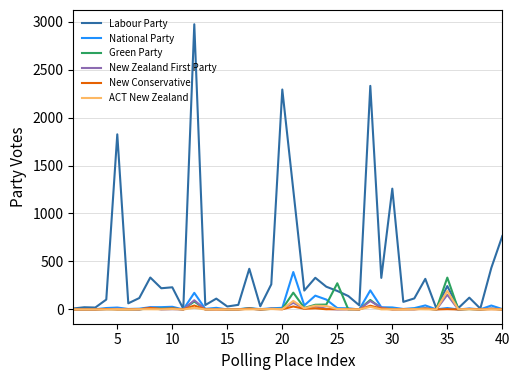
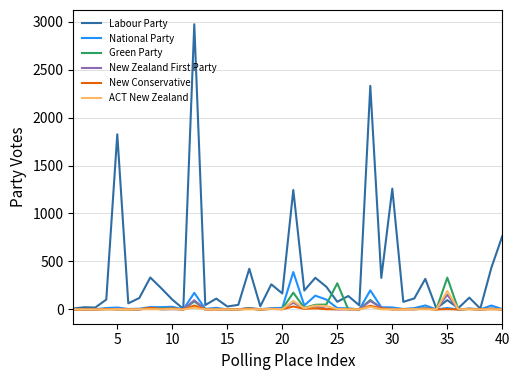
  {
    "Labour Party": {
      "5": 1800,
-     "10": 200,
+     "10": 100,
      "15": 0,
-     "20": 2300,
-     "25": 200,
+     "20": 200,
+     "25": 100,
      "30": 1300,
-     "35": 200,
+     "35": 100,
      "40": 800
    },
    "Green Party": {
      "25": 300,
      "35": 300
    },
    "New Zealand First Party": {
      "35": 200
    },
    "ACT New Zealand": {
      "35": 200
    }
  }
